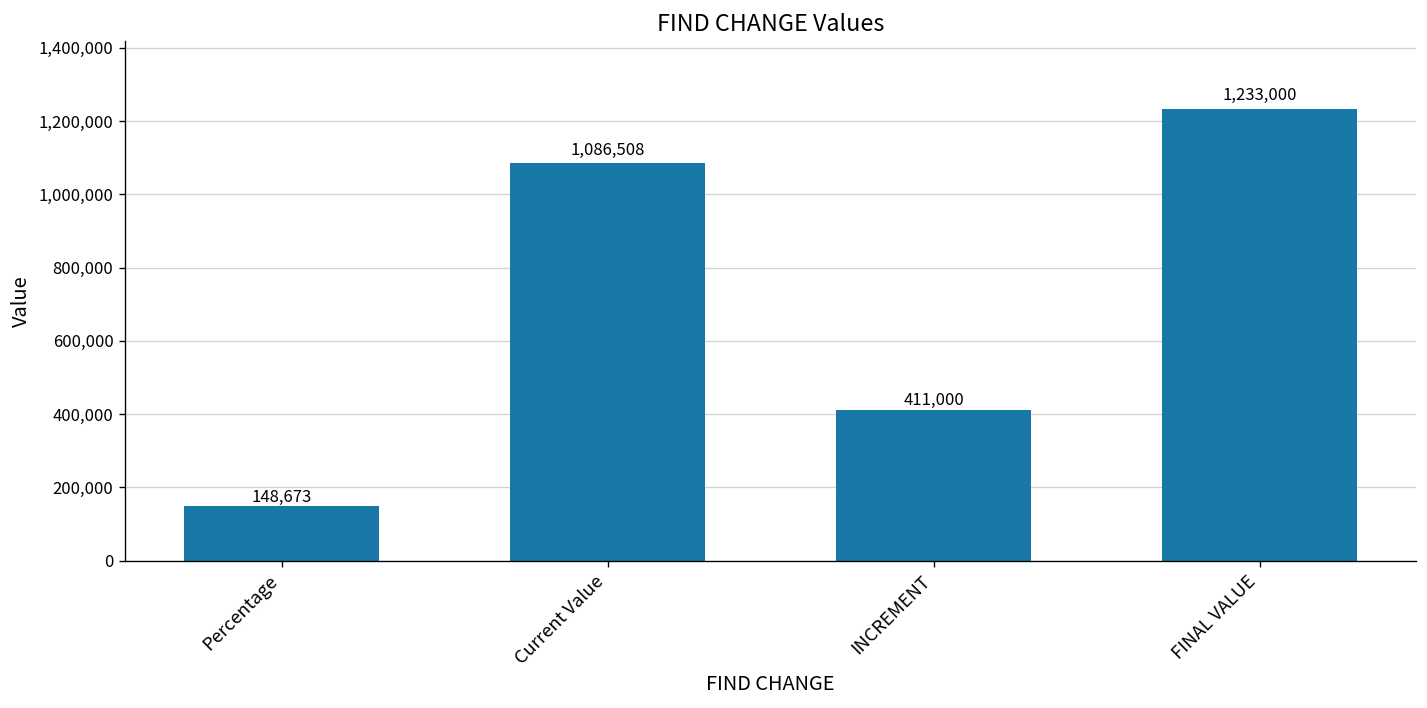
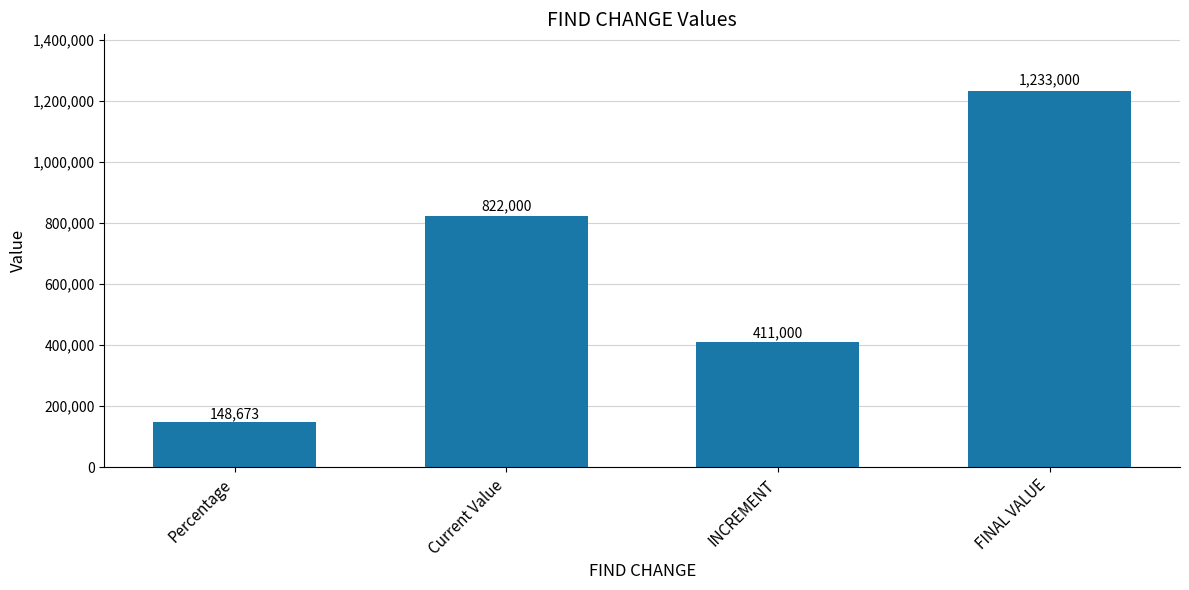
  {
    "Percentage": "148,673",
-   "Current Value": "1,086,508",
+   "Current Value": "822,000",
    "INCREMENT": "411,000",
    "FINAL VALUE": "1,233,000"
  }
